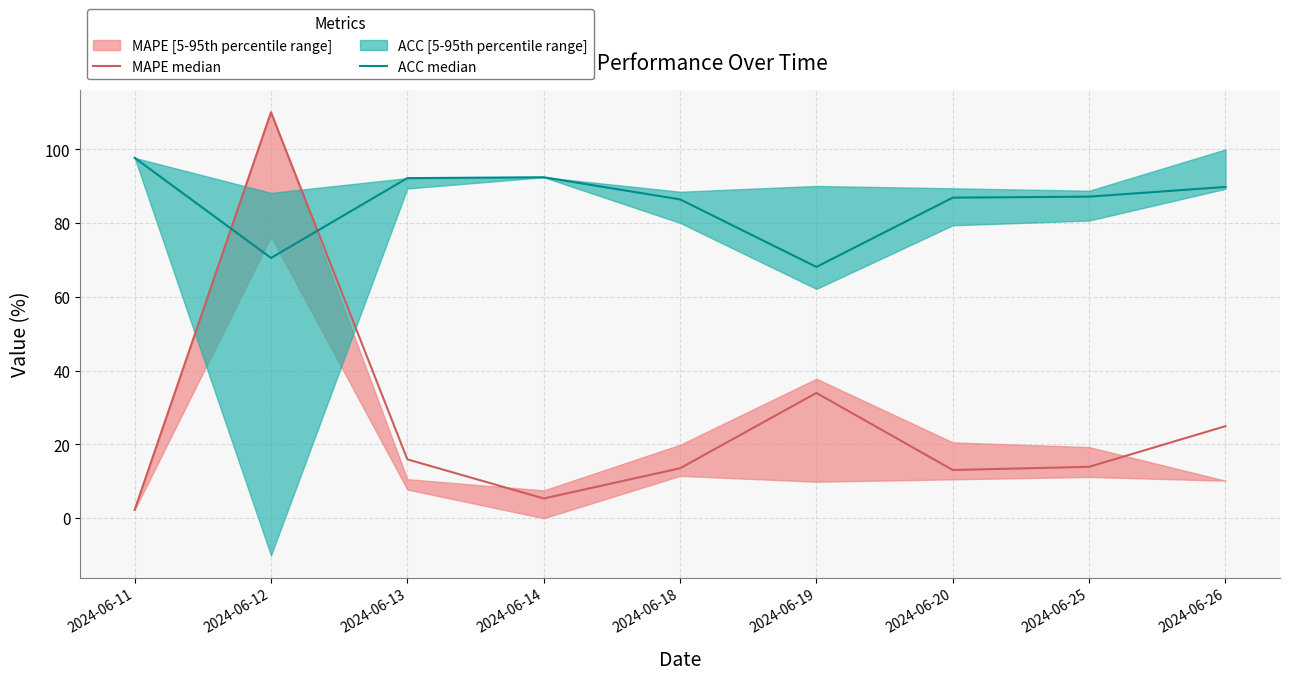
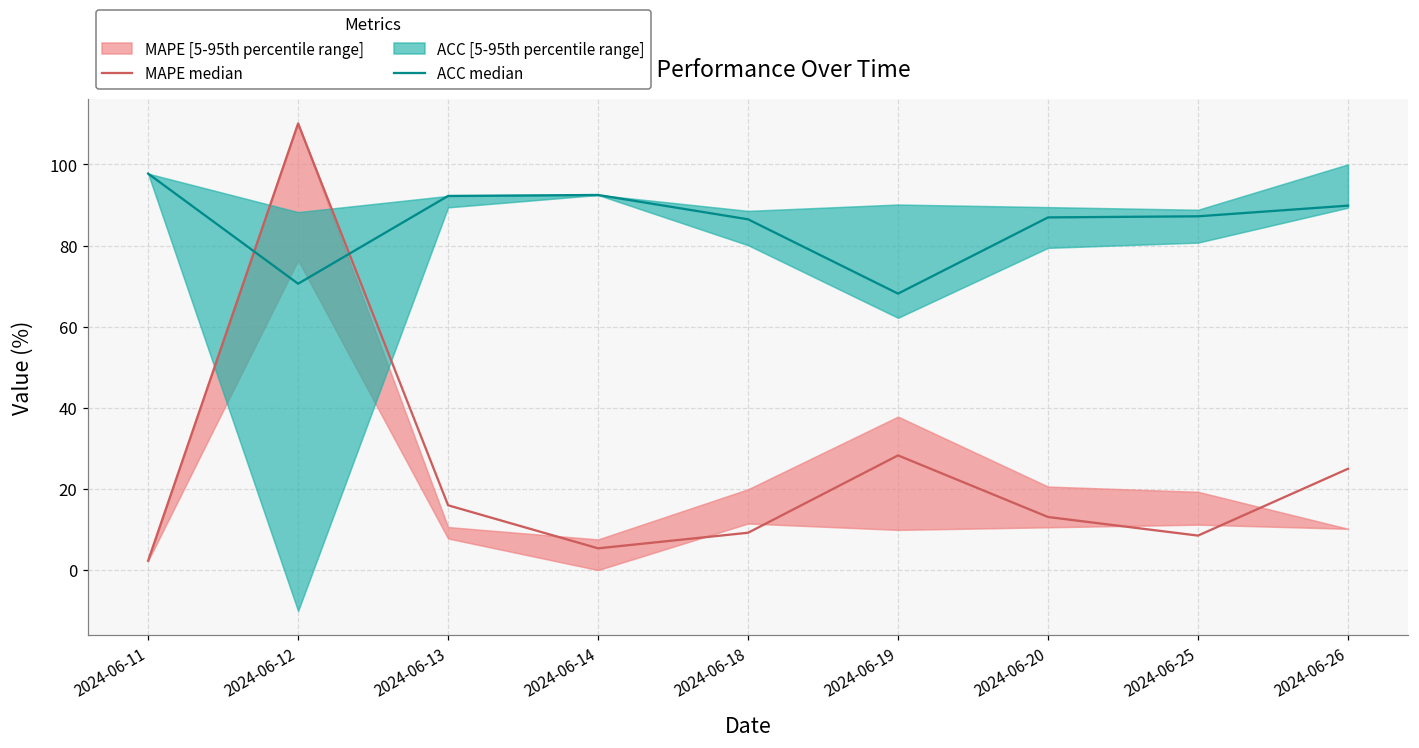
  {
    "MAPE median": {
      "2024-06-13": 16,
      "2024-06-14": 5,
-     "2024-06-18": 14,
-     "2024-06-19": 34,
+     "2024-06-18": 9,
+     "2024-06-19": 28,
      "2024-06-20": 13,
-     "2024-06-25": 14,
+     "2024-06-25": 8,
      "2024-06-26": 25
    }
  }
